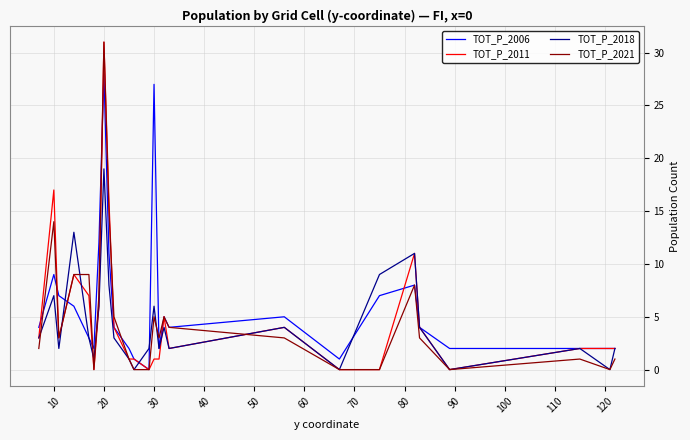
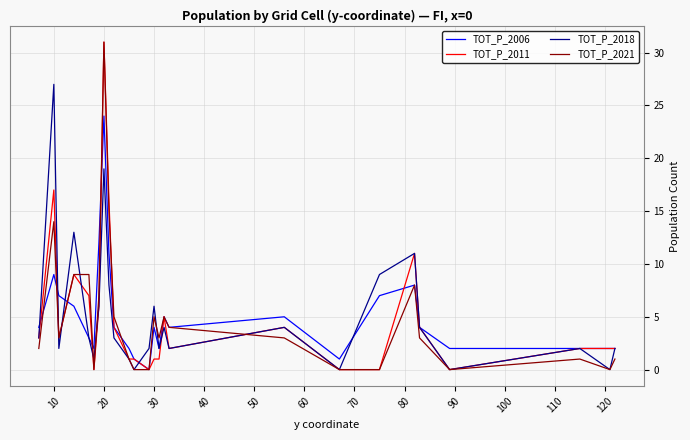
  {
    "TOT_P_2006": {
      "10": 9,
-     "20": 28,
-     "30": 27
+     "20": 24,
+     "30": 4
    },
    "TOT_P_2011": {
      "10": 17,
      "30": 1
    },
    "TOT_P_2018": {
-     "10": 7,
+     "10": 27,
      "20": 19,
      "30": 6
    },
    "TOT_P_2021": {
      "10": 14,
      "30": 5
    }
  }
